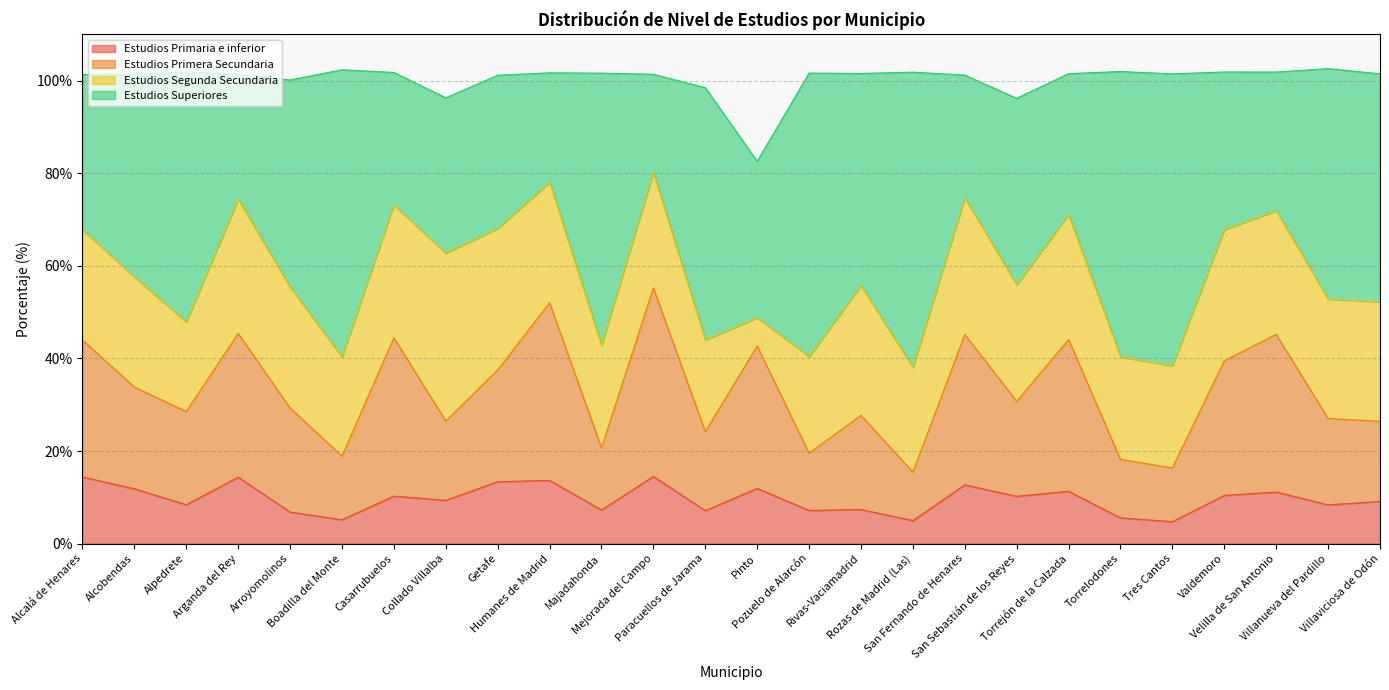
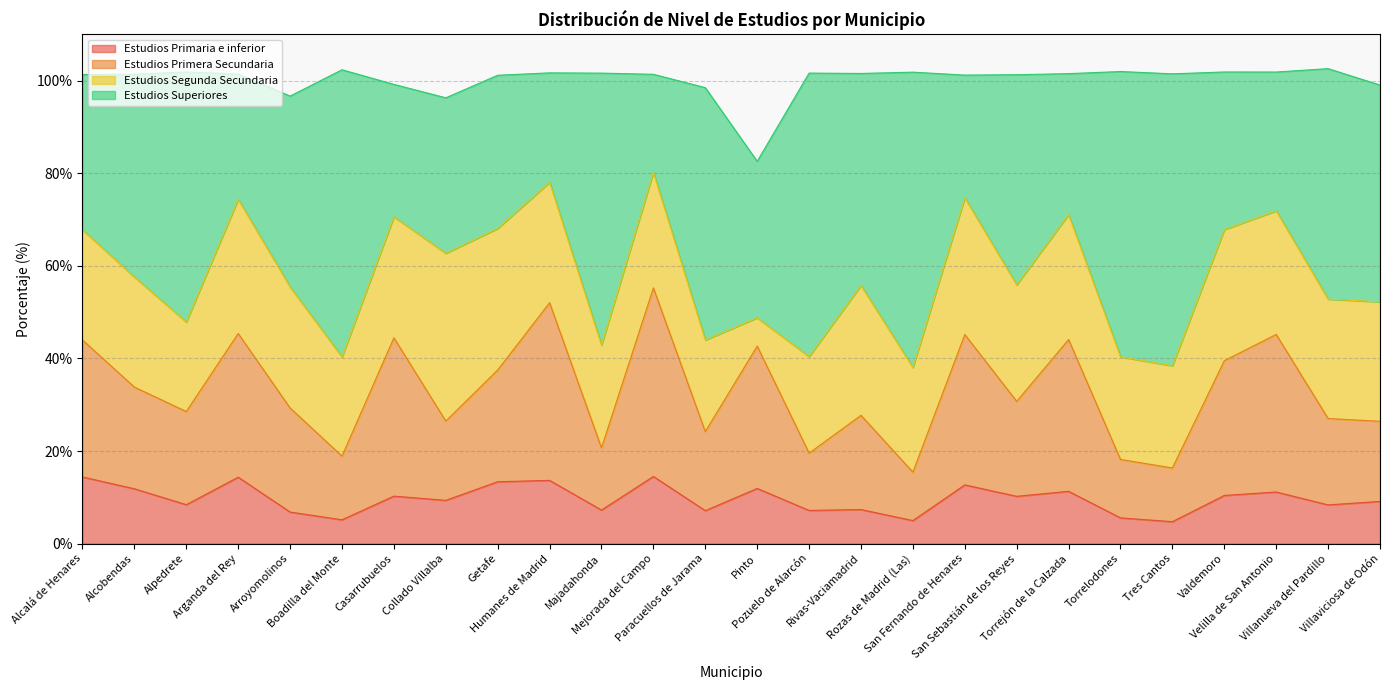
  {
    "Estudios Segunda Secundaria": {
      "Alcalá de Henares": "24%",
      "Alcobendas": "24%",
      "Alpedrete": "19%",
      "Arganda del Rey": "29%",
      "Arroyomolinos": "26%",
      "Boadilla del Monte": "21%",
-     "Casarrubuelos": "29%",
+     "Casarrubuelos": "26%",
      "Collado Villalba": "36%",
      "Getafe": "31%",
      "Humanes de Madrid": "26%",
      "Majadahonda": "22%",
      "Mejorada del Campo": "25%",
      "Paracuellos de Jarama": "20%",
      "Pinto": "6%",
      "Pozuelo de Alarcón": "21%",
      "Rivas-Vaciamadrid": "28%",
      "Rozas de Madrid (Las)": "23%",
      "San Fernando de Henares": "30%",
      "San Sebastián de los Reyes": "25%",
      "Torrejón de la Calzada": "27%",
      "Torrelodones": "22%",
      "Tres Cantos": "22%",
      "Valdemoro": "28%",
      "Velilla de San Antonio": "27%",
      "Villanueva del Pardillo": "26%",
      "Villaviciosa de Odón": "26%"
    },
    "Estudios Superiores": {
      "Alcalá de Henares": "34%",
-     "Arroyomolinos": "45%",
+     "Arroyomolinos": "41%",
      "Boadilla del Monte": "62%",
      "Casarrubuelos": "29%",
      "Collado Villalba": "34%",
      "Getafe": "33%",
      "Humanes de Madrid": "24%",
      "Majadahonda": "59%",
      "Mejorada del Campo": "21%",
      "Paracuellos de Jarama": "55%",
      "Pinto": "34%",
      "Pozuelo de Alarcón": "61%",
      "Rivas-Vaciamadrid": "46%",
      "Rozas de Madrid (Las)": "64%",
      "San Fernando de Henares": "27%",
-     "San Sebastián de los Reyes": "40%",
+     "San Sebastián de los Reyes": "45%",
      "Torrejón de la Calzada": "30%",
      "Torrelodones": "62%",
      "Tres Cantos": "63%",
      "Valdemoro": "34%",
      "Velilla de San Antonio": "30%",
      "Villanueva del Pardillo": "50%",
-     "Villaviciosa de Odón": "49%"
+     "Villaviciosa de Odón": "47%"
    }
  }
